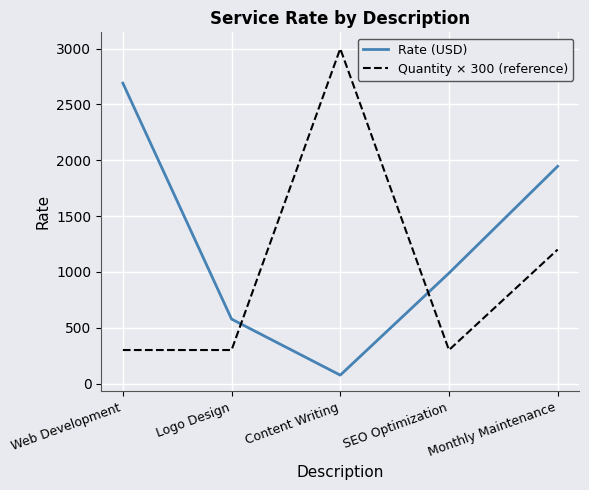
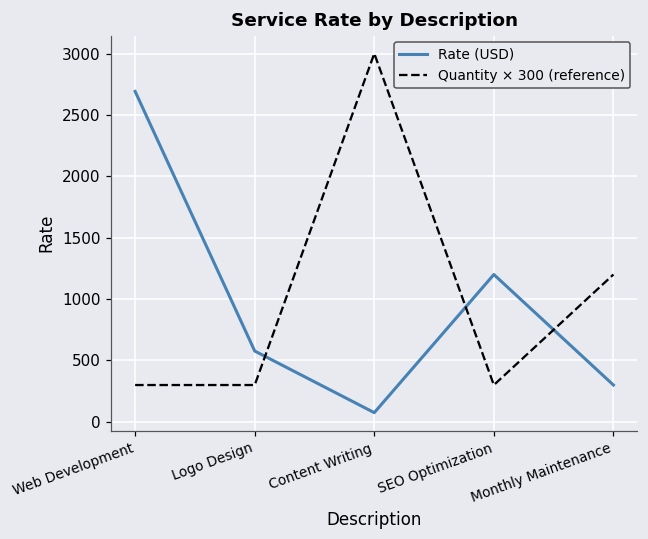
  {
    "Rate (USD)": {
      "Web Development": 2690,
      "Logo Design": 580,
      "Content Writing": 80,
-     "SEO Optimization": 990,
-     "Monthly Maintenance": 1950
+     "SEO Optimization": 1200,
+     "Monthly Maintenance": 300
    },
    "Quantity × 300 (reference)": {
      "Web Development": 300,
      "Logo Design": 300,
      "Content Writing": 3000,
      "SEO Optimization": 300,
      "Monthly Maintenance": 1200
    }
  }
